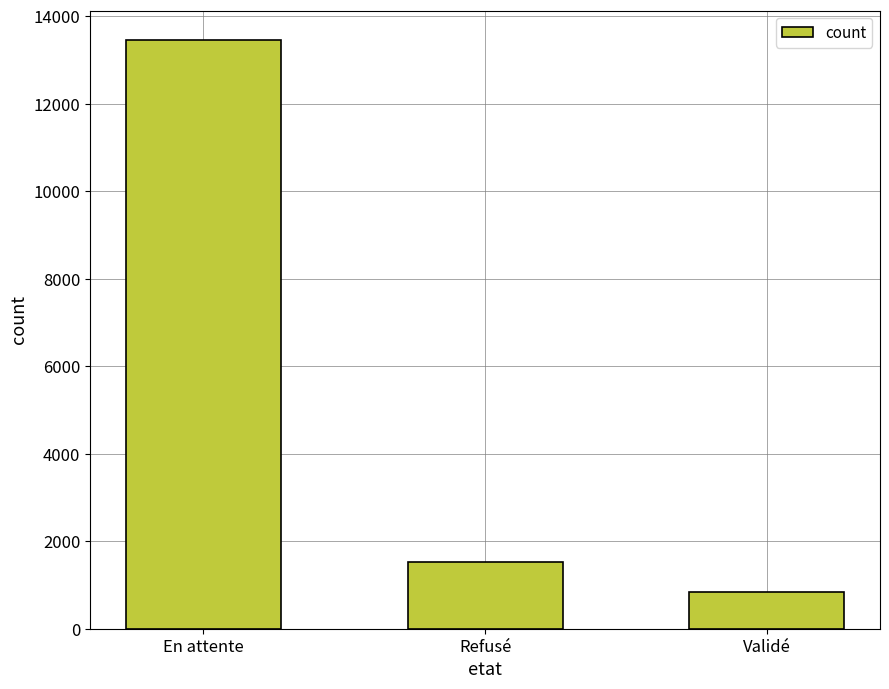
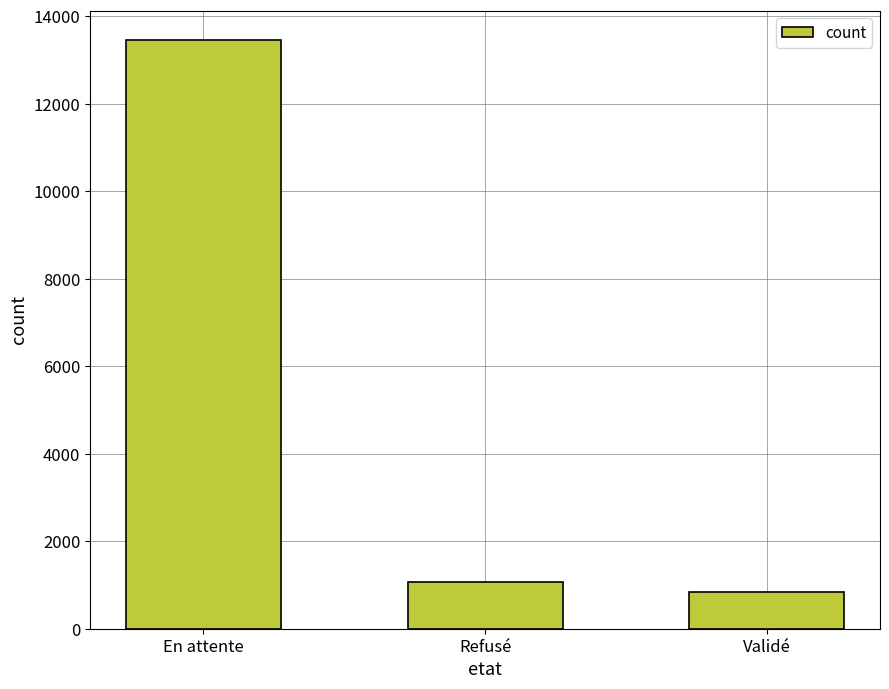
  {
    "En attente": 13500,
-   "Refusé": 1500,
+   "Refusé": 1100,
    "Validé": 800
  }
